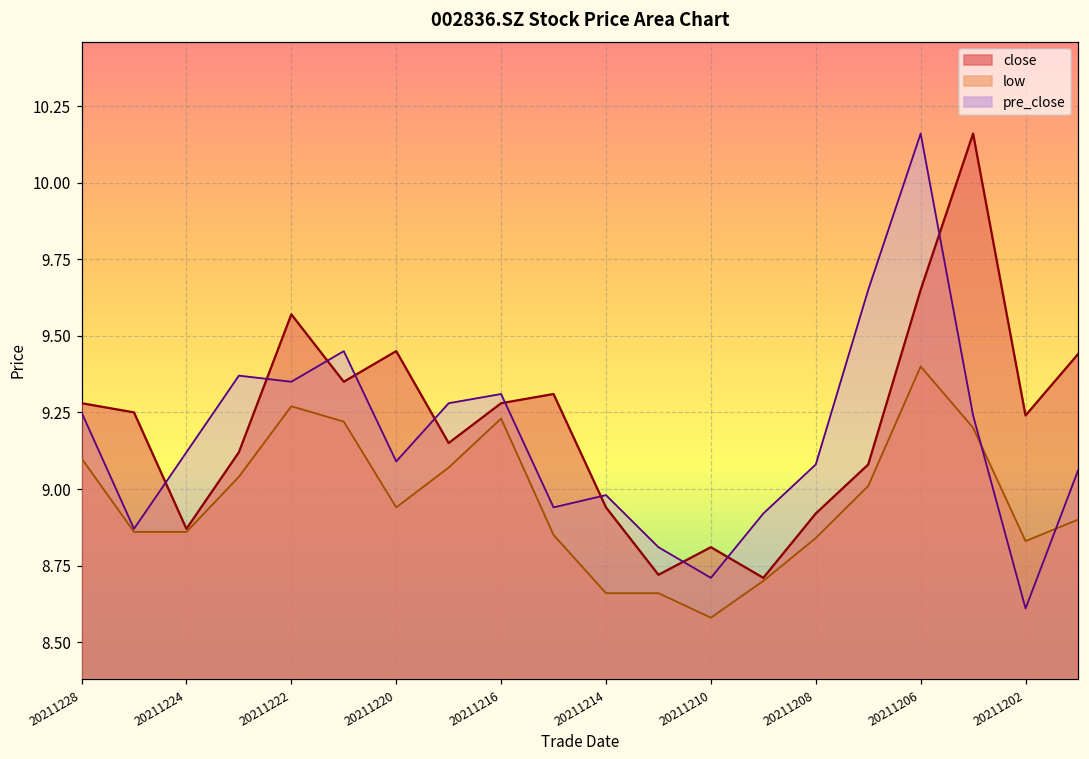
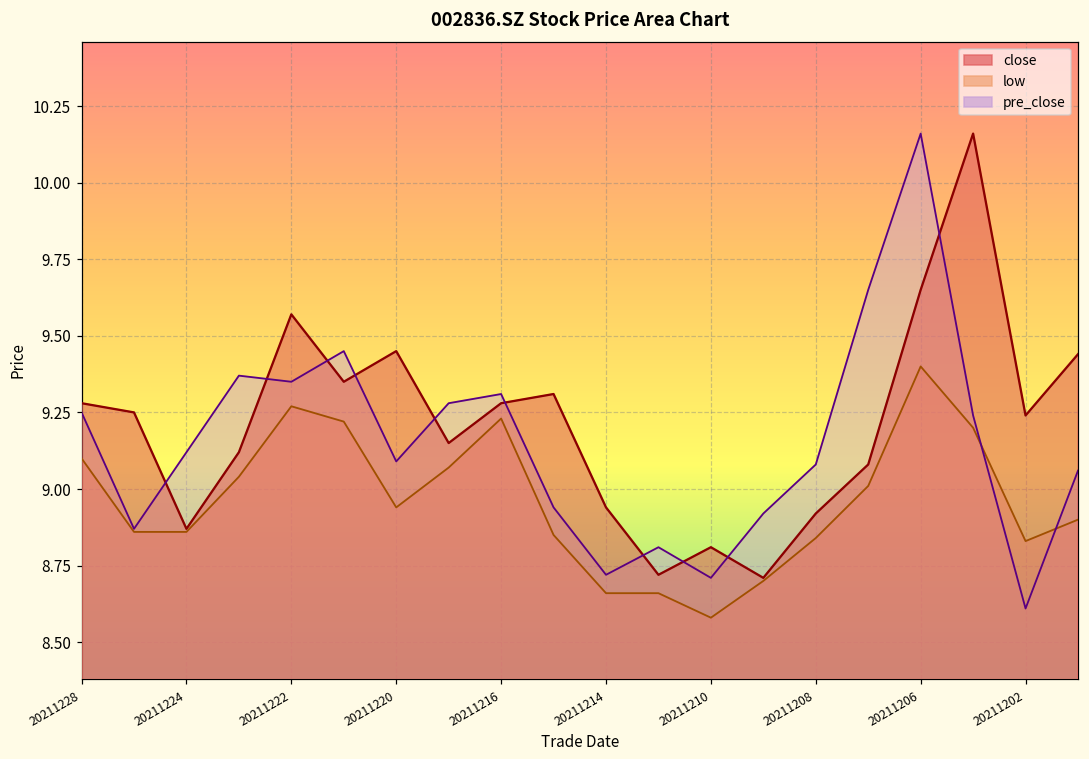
  {
    "pre_close": {
      "20211228": 9.25,
      "20211224": 9.12,
      "20211222": 9.35,
      "20211220": 9.09,
      "20211216": 9.31,
-     "20211214": 8.98,
+     "20211214": 8.72,
      "20211210": 8.71,
      "20211208": 9.08,
      "20211206": 10.16,
      "20211202": 8.61
    },
    "low": {
      "20211228": 9.10,
      "20211224": 8.86,
      "20211222": 9.27,
      "20211220": 8.94,
      "20211216": 9.23,
      "20211214": 8.66,
      "20211210": 8.58,
      "20211208": 8.84,
      "20211206": 9.40,
      "20211202": 8.83
    },
    "close": {
      "20211228": 9.28,
      "20211224": 8.87,
      "20211222": 9.57,
      "20211220": 9.45,
      "20211216": 9.28,
      "20211214": 8.94,
      "20211210": 8.81,
      "20211208": 8.92,
      "20211206": 9.65,
      "20211202": 9.24
    }
  }
